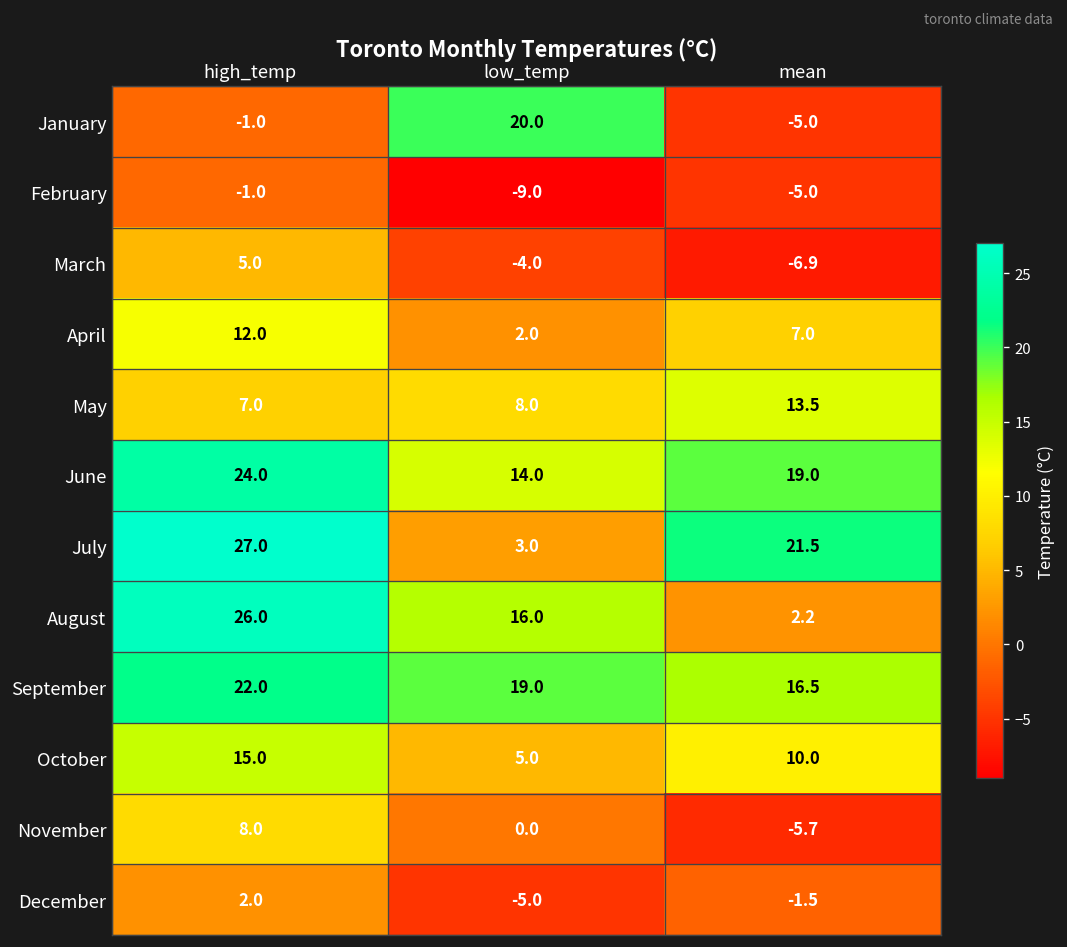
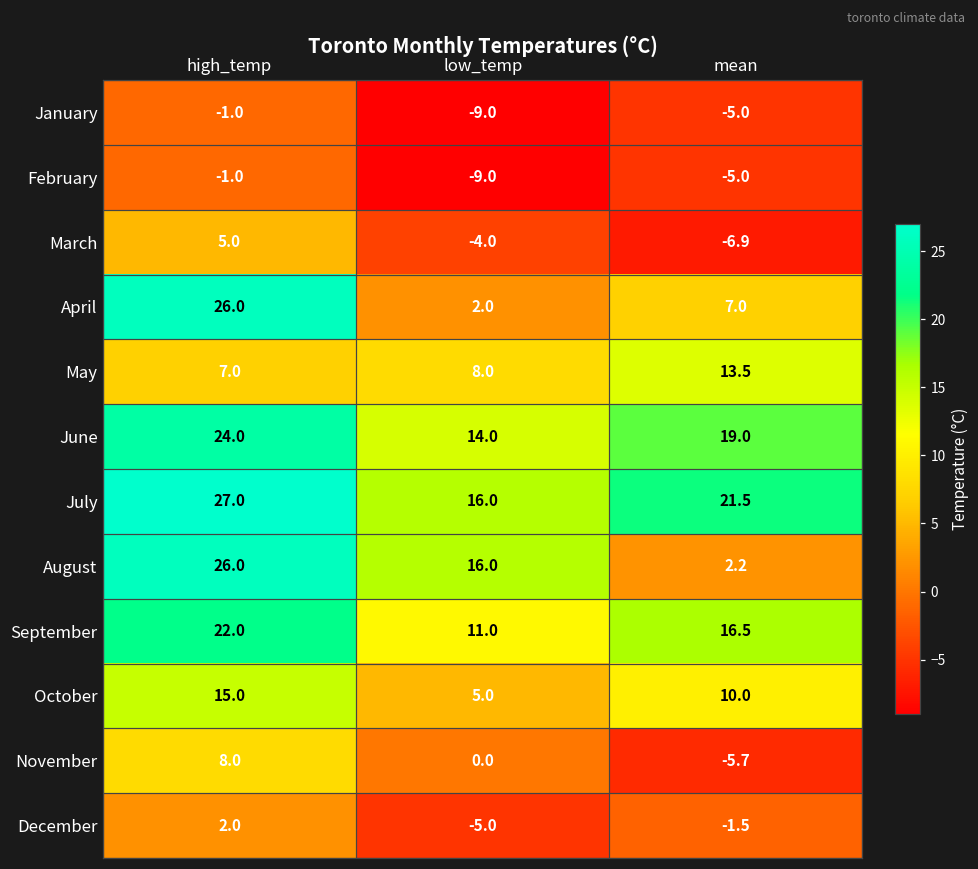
  {
    "January": {
      "high_temp": -1.0,
-     "low_temp": 20.0,
+     "low_temp": -9.0,
      "mean": -5.0
    },
    "February": {
      "high_temp": -1.0,
      "low_temp": -9.0,
      "mean": -5.0
    },
    "March": {
      "high_temp": 5.0,
      "low_temp": -4.0,
      "mean": -6.9
    },
    "April": {
-     "high_temp": 12.0,
+     "high_temp": 26.0,
      "low_temp": 2.0,
      "mean": 7.0
    },
    "May": {
      "high_temp": 7.0,
      "low_temp": 8.0,
      "mean": 13.5
    },
    "June": {
      "high_temp": 24.0,
      "low_temp": 14.0,
      "mean": 19.0
    },
    "July": {
      "high_temp": 27.0,
-     "low_temp": 3.0,
+     "low_temp": 16.0,
      "mean": 21.5
    },
    "August": {
      "high_temp": 26.0,
      "low_temp": 16.0,
      "mean": 2.2
    },
    "September": {
      "high_temp": 22.0,
-     "low_temp": 19.0,
+     "low_temp": 11.0,
      "mean": 16.5
    },
    "October": {
      "high_temp": 15.0,
      "low_temp": 5.0,
      "mean": 10.0
    },
    "November": {
      "high_temp": 8.0,
      "low_temp": 0.0,
      "mean": -5.7
    },
    "December": {
      "high_temp": 2.0,
      "low_temp": -5.0,
      "mean": -1.5
    }
  }
